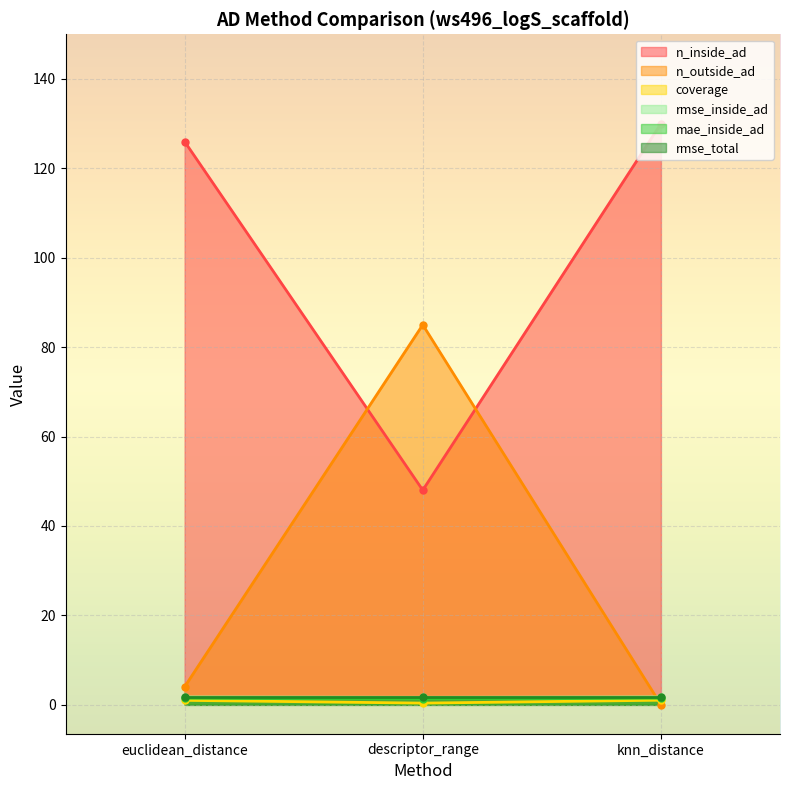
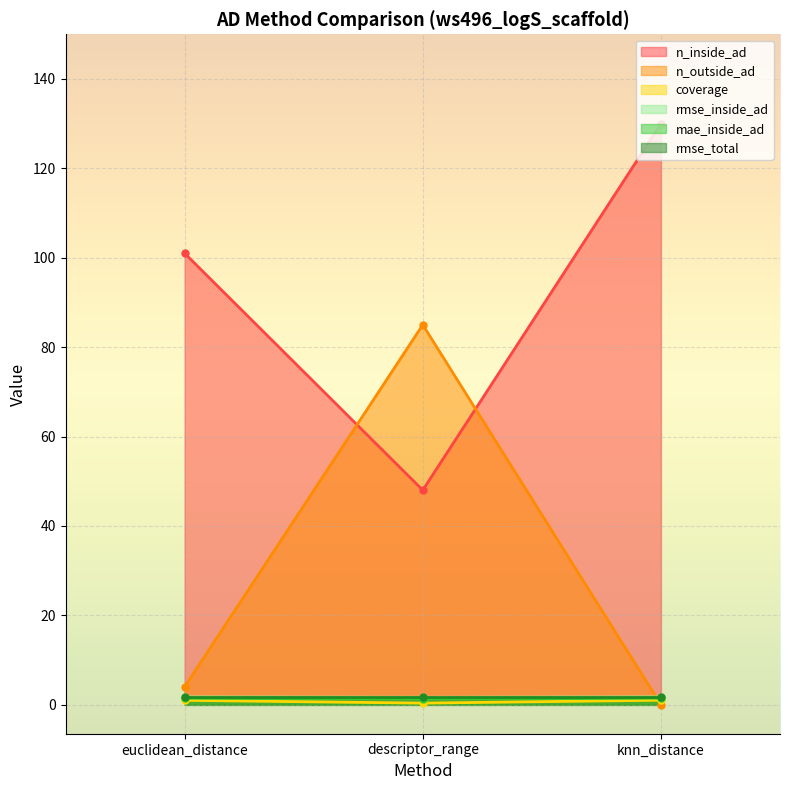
  {
    "n_inside_ad": {
-     "euclidean_distance": 126,
+     "euclidean_distance": 101,
      "descriptor_range": 48
    }
  }
